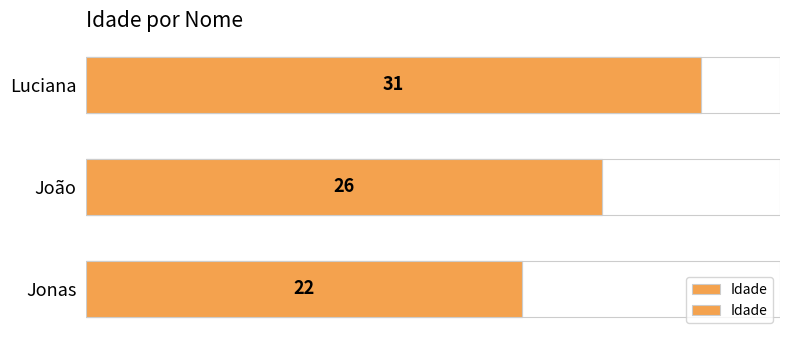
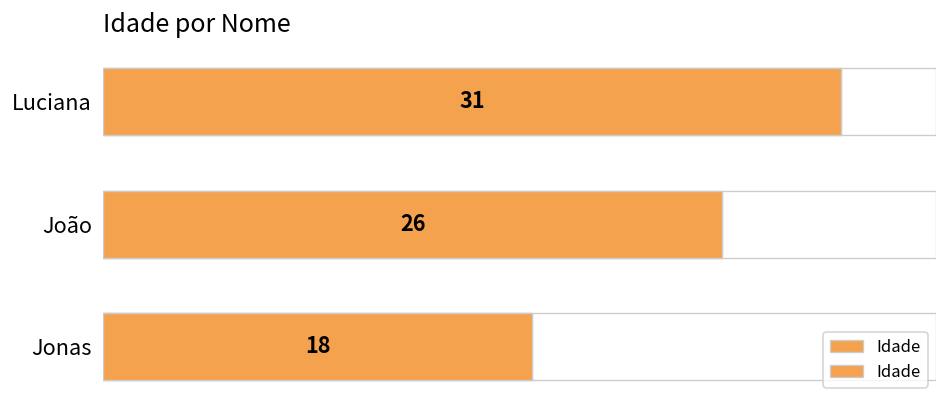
  {
    "Idade": {
-     "Jonas": 22
+     "Jonas": 18
    }
  }
